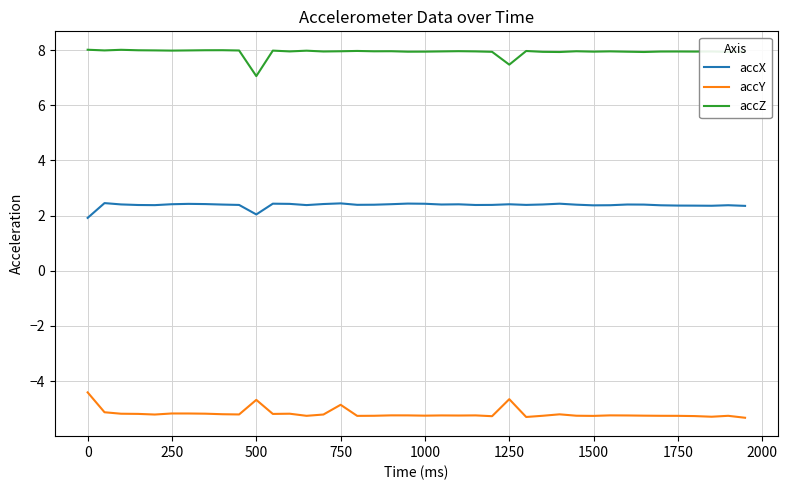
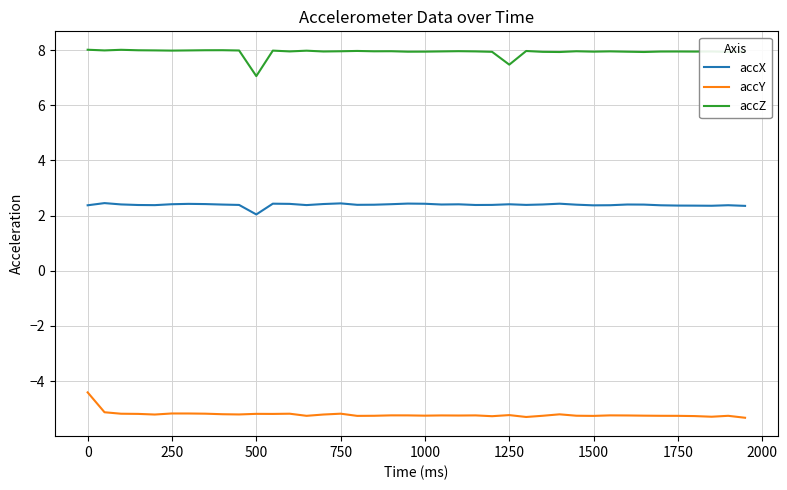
  {
    "accX": {
-     "0": 1.9,
+     "0": 2.4,
      "500": 2.0,
      "750": 2.4,
      "1250": 2.4
    },
    "accY": {
      "0": -4.4,
-     "500": -4.7,
-     "750": -4.9,
-     "1250": -4.7
+     "500": -5.2,
+     "750": -5.2,
+     "1250": -5.2
    },
    "accZ": {
      "0": 8.0,
      "500": 7.1,
      "750": 8.0,
      "1250": 7.5
    }
  }
